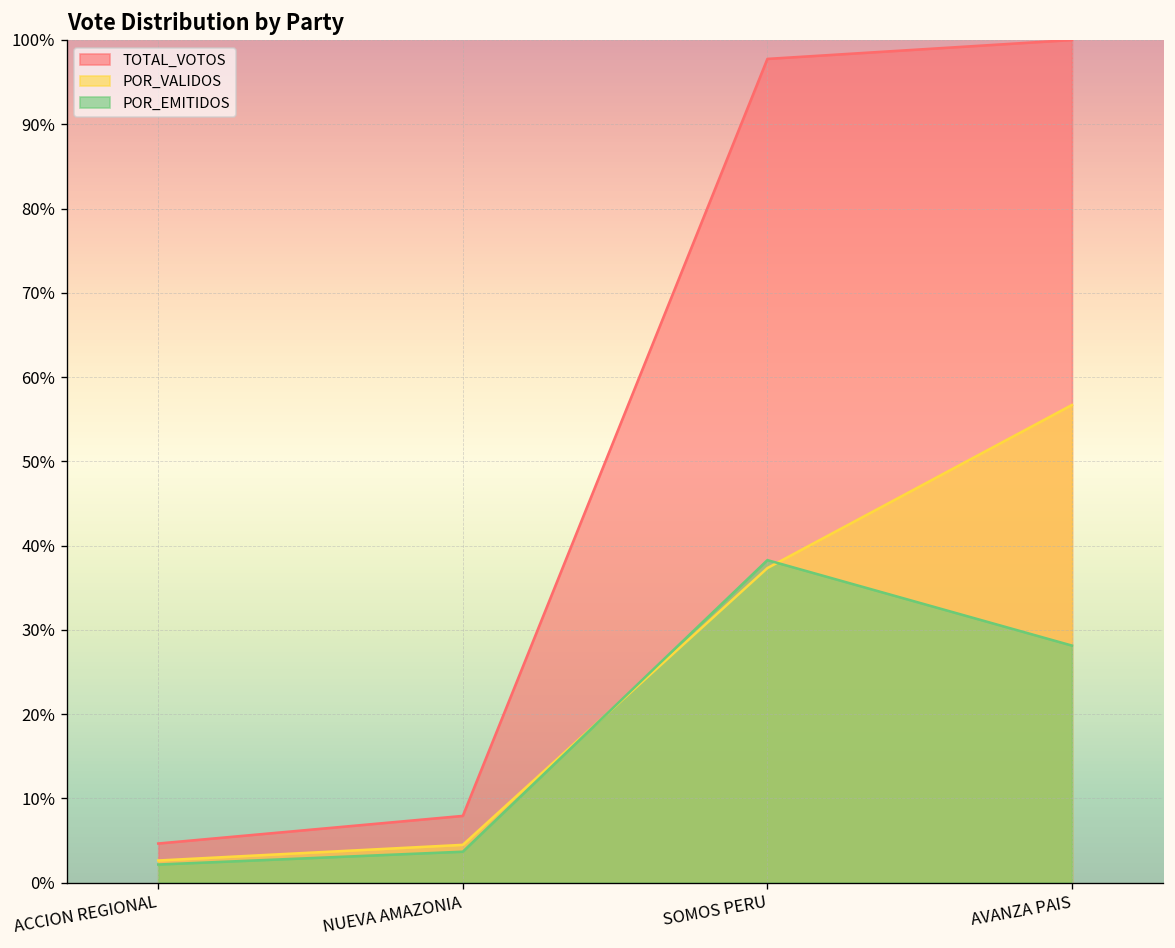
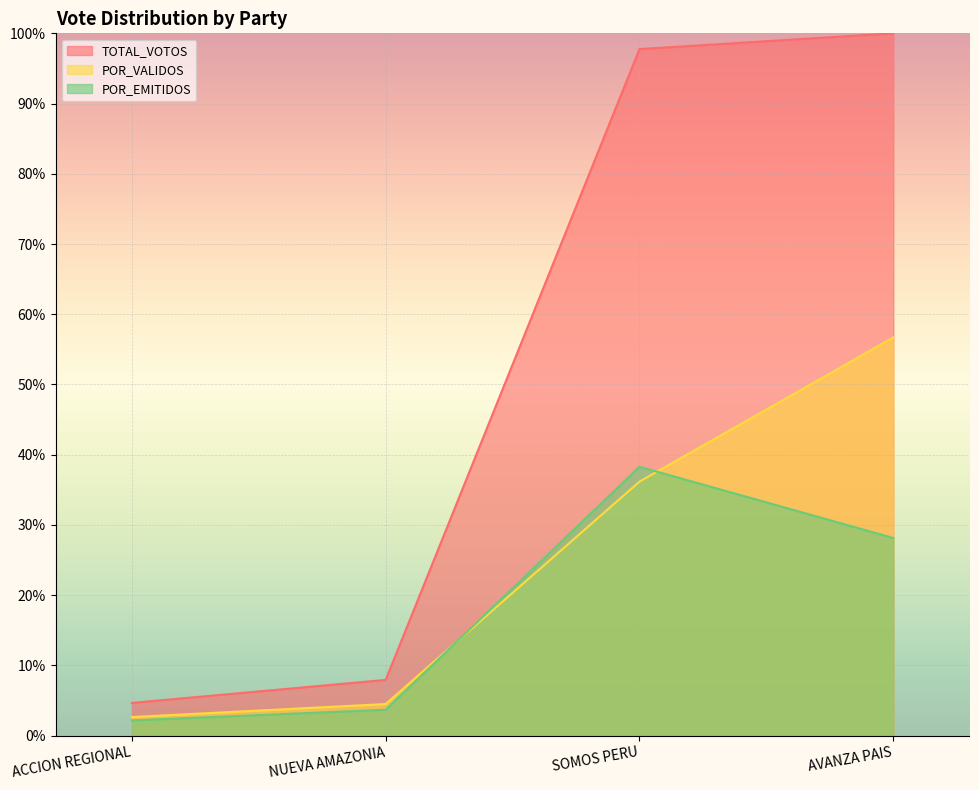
  {
    "TOTAL_VOTOS": {
      "ACCION REGIONAL": "5%",
      "NUEVA AMAZONIA": "8%",
      "SOMOS PERU": "98%",
      "AVANZA PAIS": "100%"
    },
    "POR_VALIDOS": {
      "ACCION REGIONAL": "3%",
      "NUEVA AMAZONIA": "4%",
-     "SOMOS PERU": "37%",
+     "SOMOS PERU": "36%",
      "AVANZA PAIS": "57%"
    },
    "POR_EMITIDOS": {
      "ACCION REGIONAL": "2%",
      "NUEVA AMAZONIA": "4%",
      "SOMOS PERU": "38%",
      "AVANZA PAIS": "28%"
    }
  }
